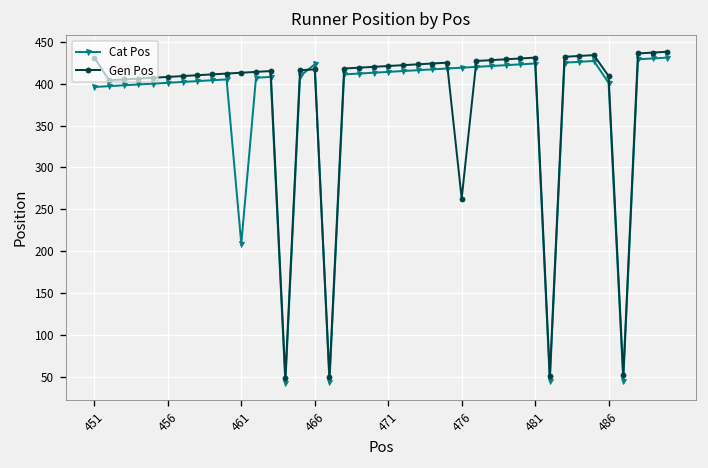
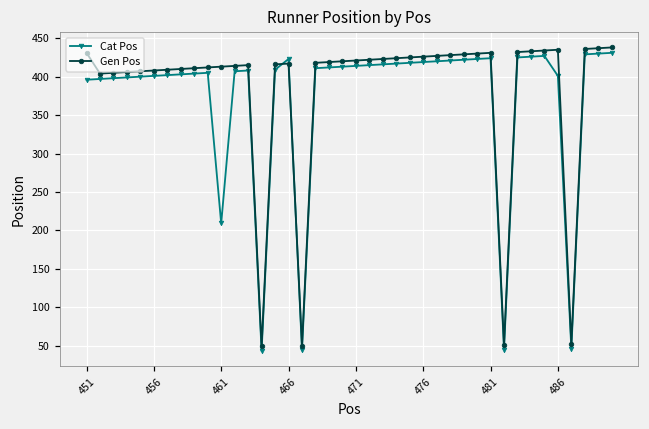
  {
    "Cat Pos": {
      "451": 400,
      "456": 400,
      "461": 210,
      "466": 420,
      "471": 410,
      "476": 420,
      "481": 420,
      "486": 400
    },
    "Gen Pos": {
      "456": 410,
      "461": 410,
      "466": 420,
      "471": 420,
-     "476": 260,
+     "476": 430,
      "481": 430,
-     "486": 410
+     "486": 440
    }
  }
